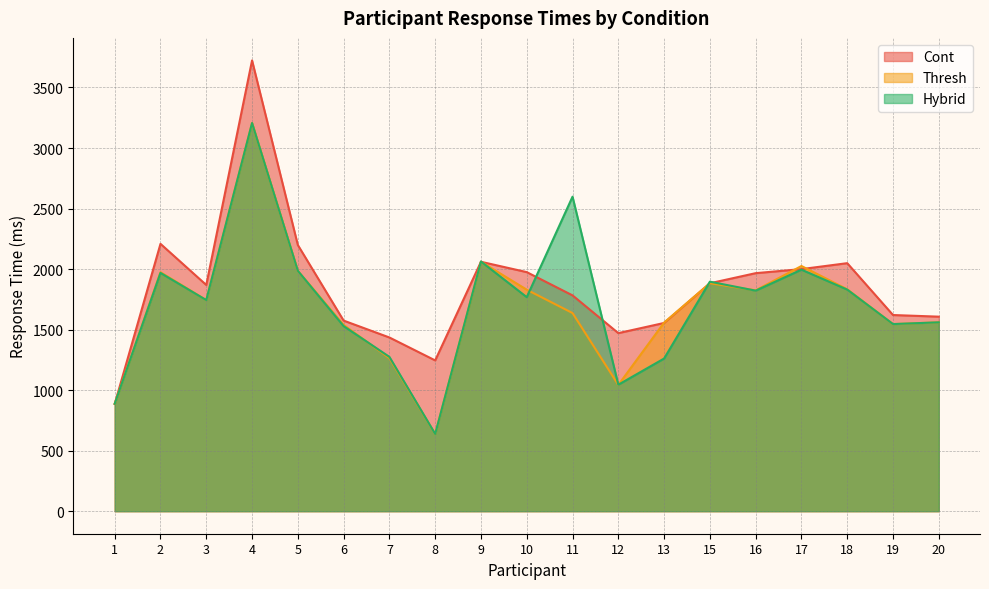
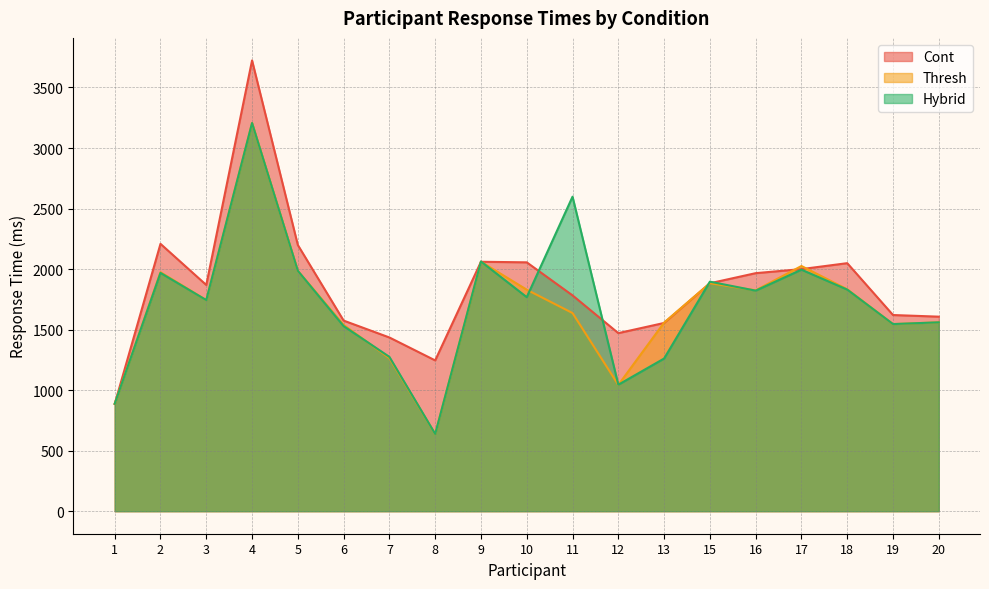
  {
    "Cont": {
      "2": 2210,
      "3": 1870,
      "4": 3720,
      "5": 2200,
      "6": 1570,
      "7": 1430,
      "8": 1250,
-     "10": 1970,
+     "10": 2060,
      "11": 1780,
      "12": 1470,
      "16": 1970,
      "18": 2050,
      "19": 1620,
      "20": 1610
    },
    "Thresh": {
      "10": 1830,
      "11": 1640,
      "17": 2030
    },
    "Hybrid": {
      "10": 1770,
      "11": 2600,
      "13": 1260
    }
  }
